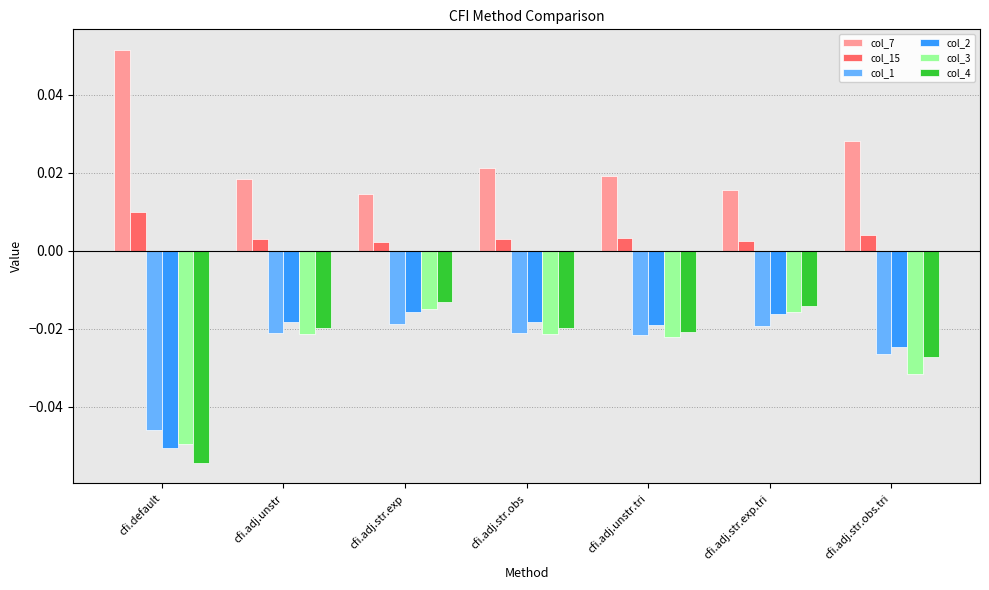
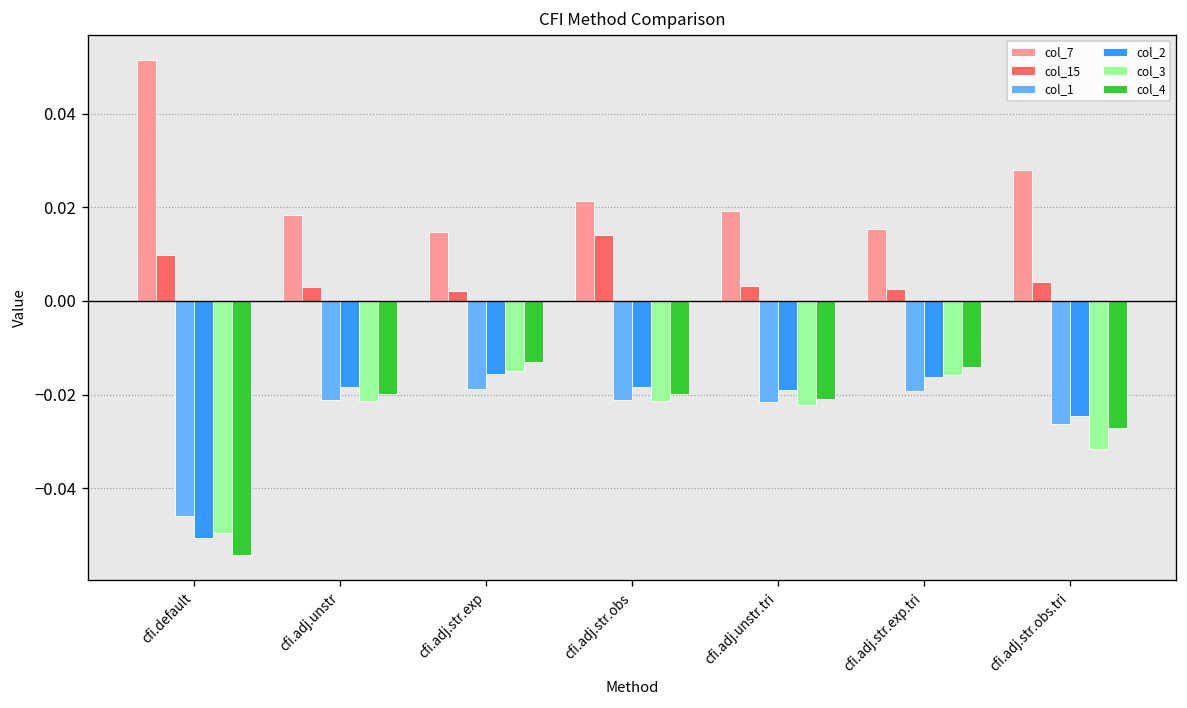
  {
    "col_7": {
      "cfi.default": 0.051,
      "cfi.adj.unstr": 0.018,
      "cfi.adj.str.exp": 0.015,
      "cfi.adj.str.obs": 0.021,
      "cfi.adj.unstr.tri": 0.019,
      "cfi.adj.str.exp.tri": 0.015,
      "cfi.adj.str.obs.tri": 0.028
    },
    "col_15": {
      "cfi.default": 0.010,
      "cfi.adj.unstr": 0.003,
      "cfi.adj.str.exp": 0.002,
-     "cfi.adj.str.obs": 0.003,
+     "cfi.adj.str.obs": 0.014,
      "cfi.adj.unstr.tri": 0.003,
      "cfi.adj.str.exp.tri": 0.002,
      "cfi.adj.str.obs.tri": 0.004
    },
    "col_3": {
      "cfi.default": -0.049,
      "cfi.adj.unstr": -0.021,
      "cfi.adj.str.exp": -0.015,
      "cfi.adj.str.obs": -0.021,
      "cfi.adj.unstr.tri": -0.022,
      "cfi.adj.str.exp.tri": -0.016,
      "cfi.adj.str.obs.tri": -0.032
    },
    "col_4": {
      "cfi.default": -0.054,
      "cfi.adj.unstr": -0.020,
      "cfi.adj.str.exp": -0.013,
      "cfi.adj.str.obs": -0.020,
      "cfi.adj.unstr.tri": -0.021,
      "cfi.adj.str.exp.tri": -0.014,
      "cfi.adj.str.obs.tri": -0.027
    }
  }
